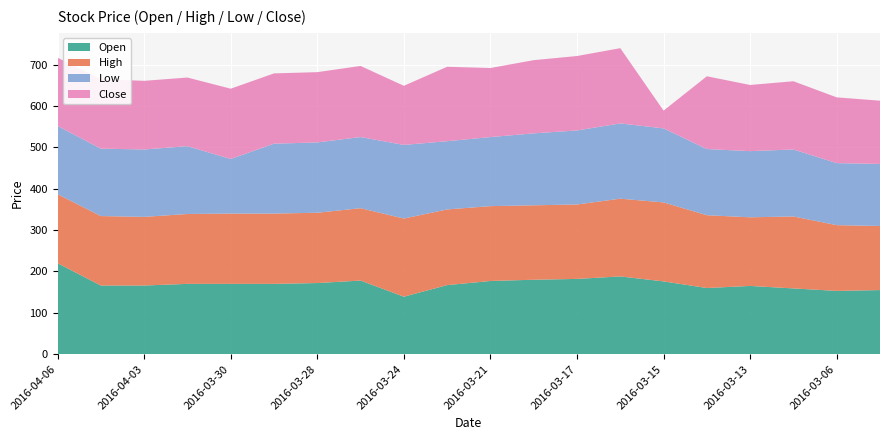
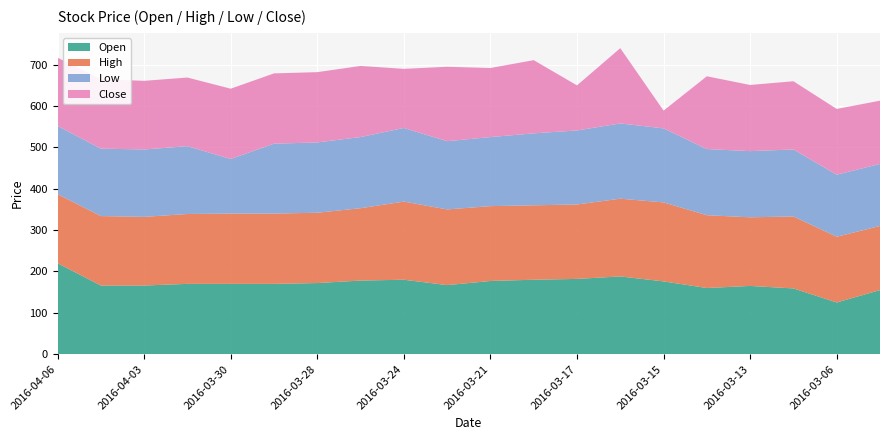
  {
    "Open": {
      "2016-04-06": 220,
      "2016-04-03": 170,
      "2016-03-30": 170,
      "2016-03-28": 170,
-     "2016-03-24": 140,
+     "2016-03-24": 180,
      "2016-03-21": 180,
      "2016-03-17": 180,
      "2016-03-15": 180,
      "2016-03-13": 170,
-     "2016-03-06": 150
+     "2016-03-06": 130
    },
    "High": {
      "2016-04-06": 170,
      "2016-04-03": 170,
      "2016-03-30": 170,
      "2016-03-28": 170,
      "2016-03-24": 190,
      "2016-03-21": 180,
      "2016-03-17": 180,
      "2016-03-15": 190,
      "2016-03-13": 170,
      "2016-03-06": 160
    },
    "Low": {
      "2016-04-06": 170,
      "2016-04-03": 160,
      "2016-03-30": 130,
      "2016-03-28": 170,
      "2016-03-24": 180,
      "2016-03-21": 170,
      "2016-03-17": 180,
      "2016-03-15": 180,
      "2016-03-13": 160,
      "2016-03-06": 150
    },
    "Close": {
      "2016-04-06": 170,
      "2016-04-03": 170,
      "2016-03-30": 170,
      "2016-03-28": 170,
      "2016-03-24": 140,
      "2016-03-21": 170,
-     "2016-03-17": 180,
+     "2016-03-17": 110,
      "2016-03-15": 40,
      "2016-03-13": 160,
      "2016-03-06": 160
    }
  }
